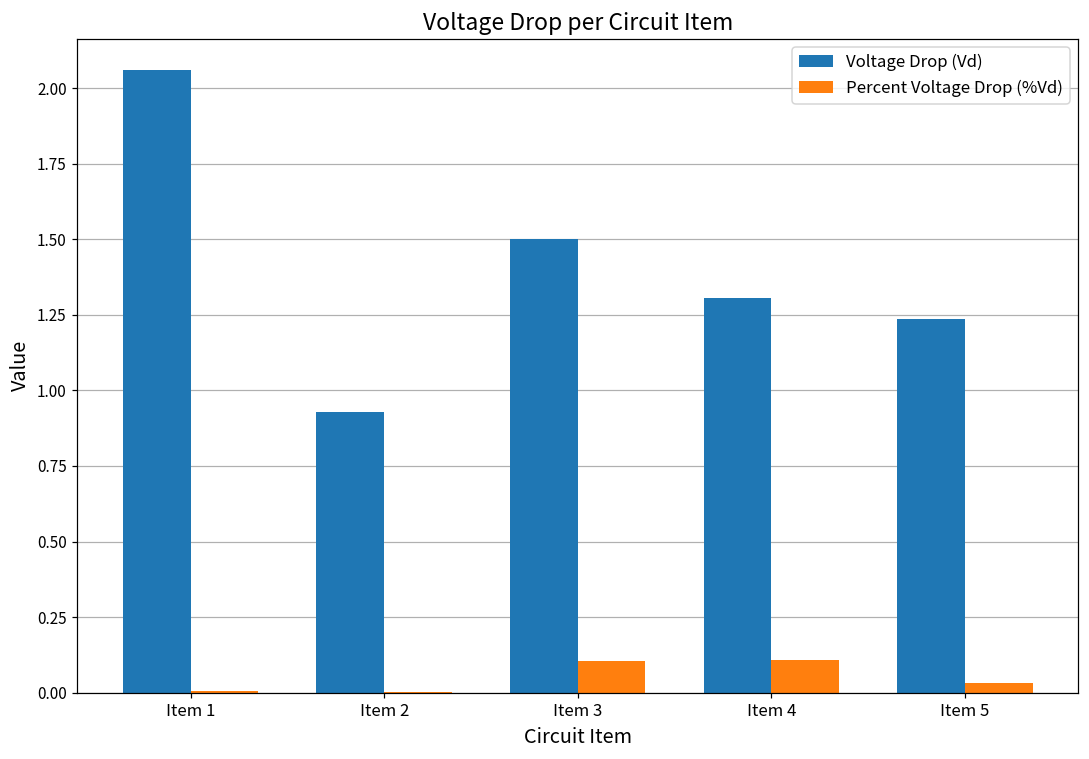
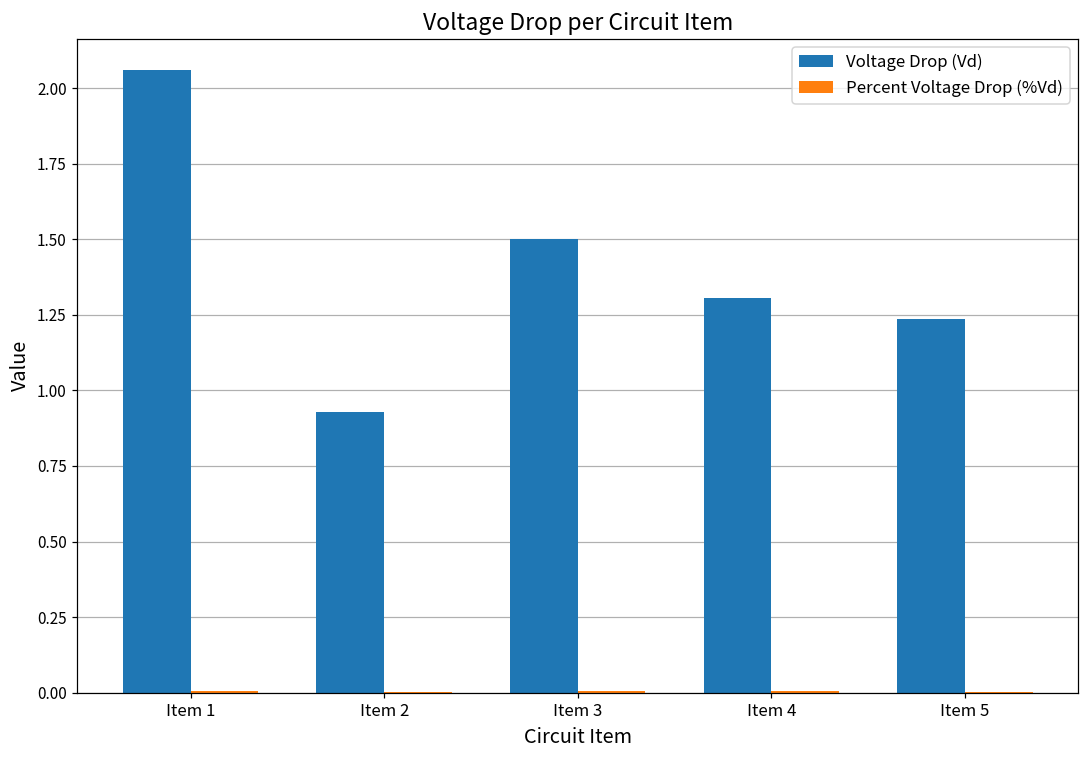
  {
    "Voltage Drop (Vd)": {
      "Item 1": 2.06,
      "Item 2": 0.93,
      "Item 3": 1.50,
      "Item 4": 1.31,
      "Item 5": 1.24
    },
    "Percent Voltage Drop (%Vd)": {
-     "Item 3": 0.11,
-     "Item 4": 0.11,
-     "Item 5": 0.03
+     "Item 3": 0.01,
+     "Item 4": 0.01,
+     "Item 5": 0.00
    }
  }
